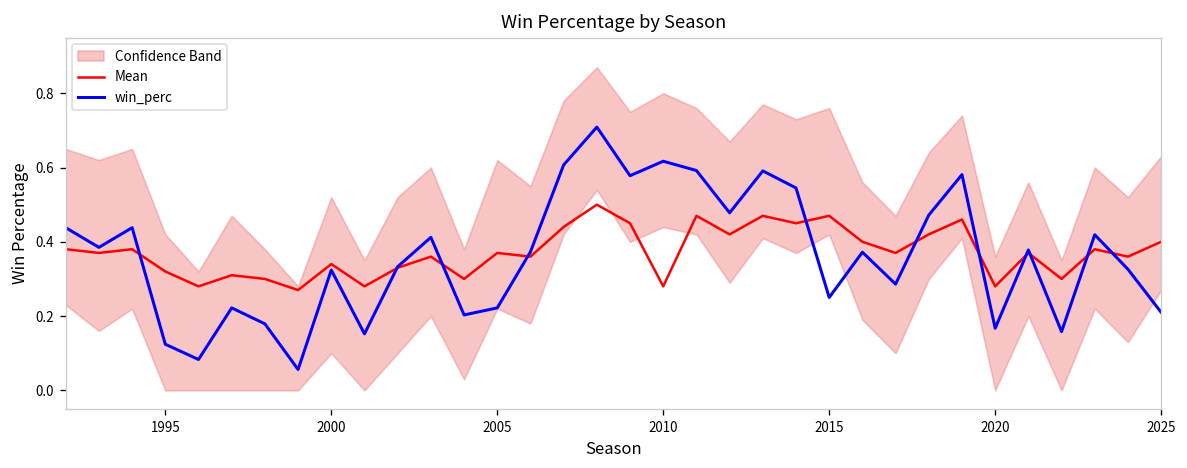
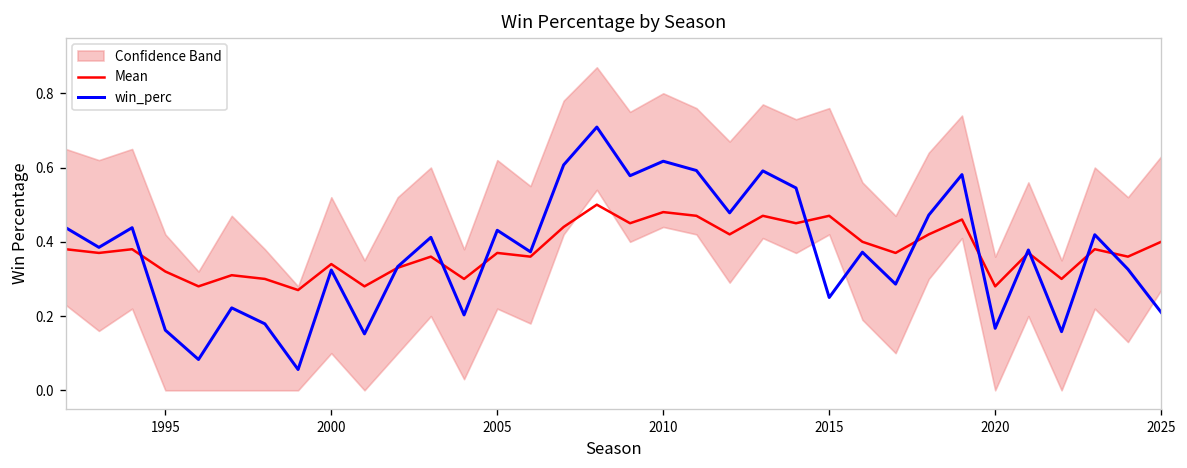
  {
    "Mean": {
      "1995": 0.32,
      "2000": 0.34,
      "2005": 0.37,
-     "2010": 0.28,
+     "2010": 0.48,
      "2015": 0.47,
      "2020": 0.28,
      "2025": 0.40
    },
    "win_perc": {
-     "1995": 0.12,
+     "1995": 0.16,
      "2000": 0.32,
-     "2005": 0.22,
+     "2005": 0.43,
      "2010": 0.62,
      "2015": 0.25,
      "2020": 0.17,
      "2025": 0.21
    }
  }
